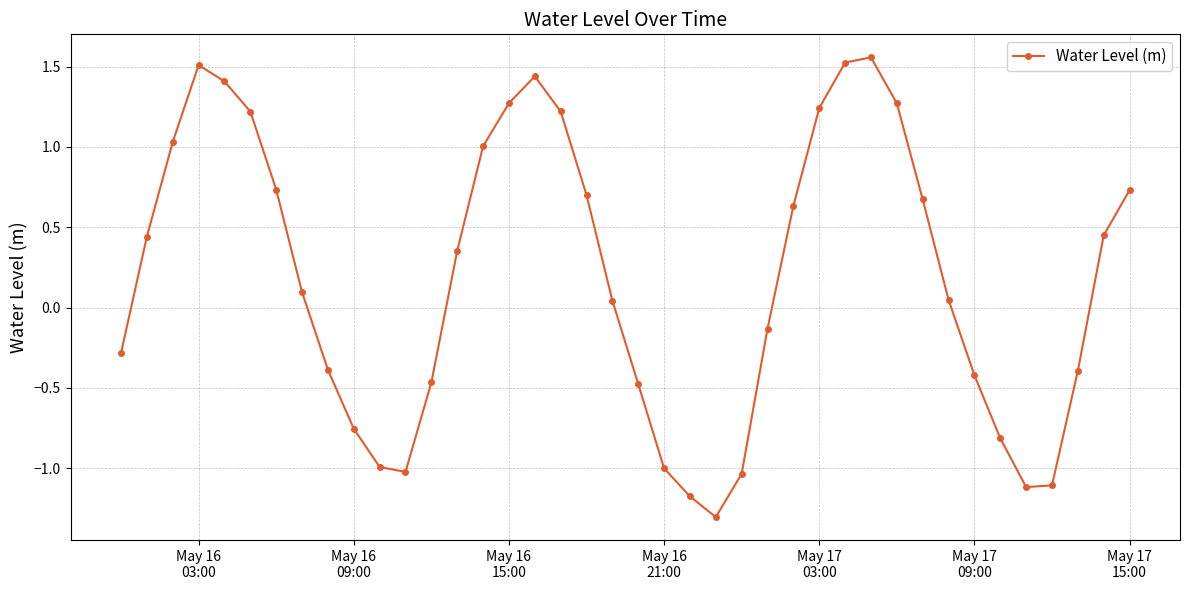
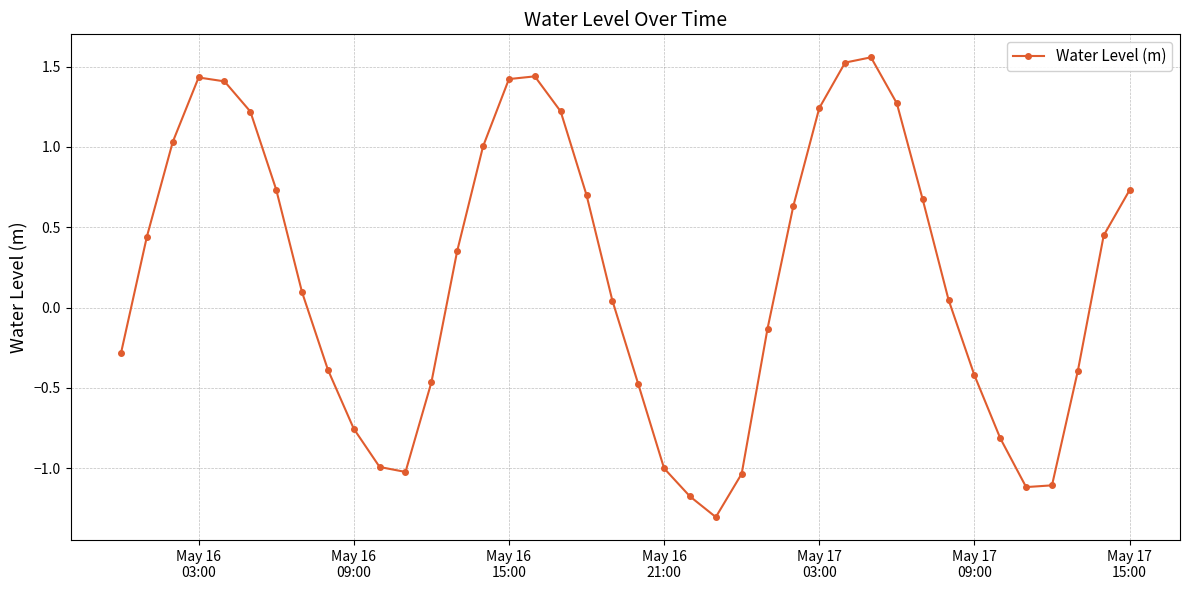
  {
-   "May 16 03:00": 1.51,
+   "May 16 03:00": 1.43,
    "May 16 09:00": -0.75,
-   "May 16 15:00": 1.27,
+   "May 16 15:00": 1.42,
    "May 16 21:00": -1.00,
    "May 17 03:00": 1.24,
    "May 17 09:00": -0.42,
    "May 17 15:00": 0.73
  }
